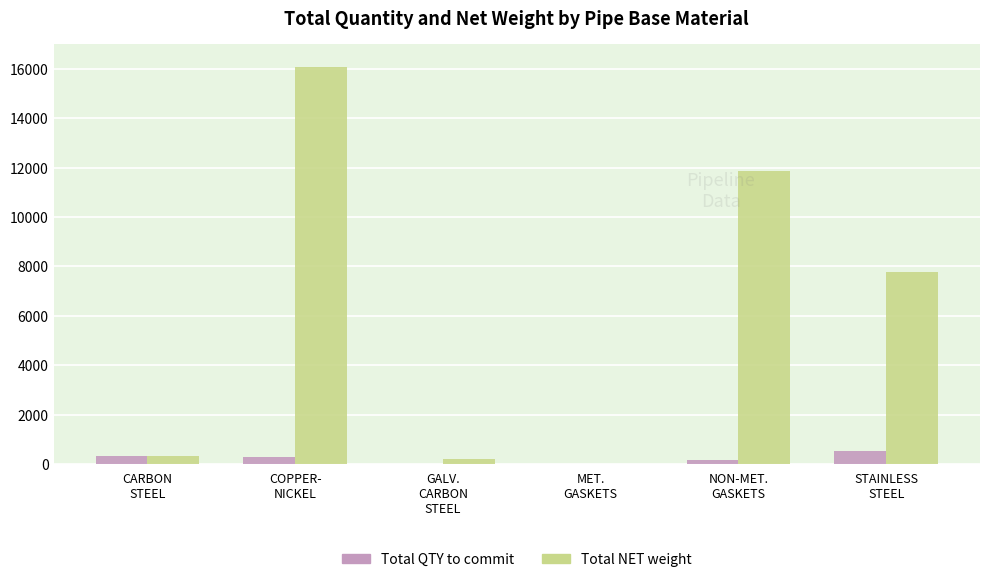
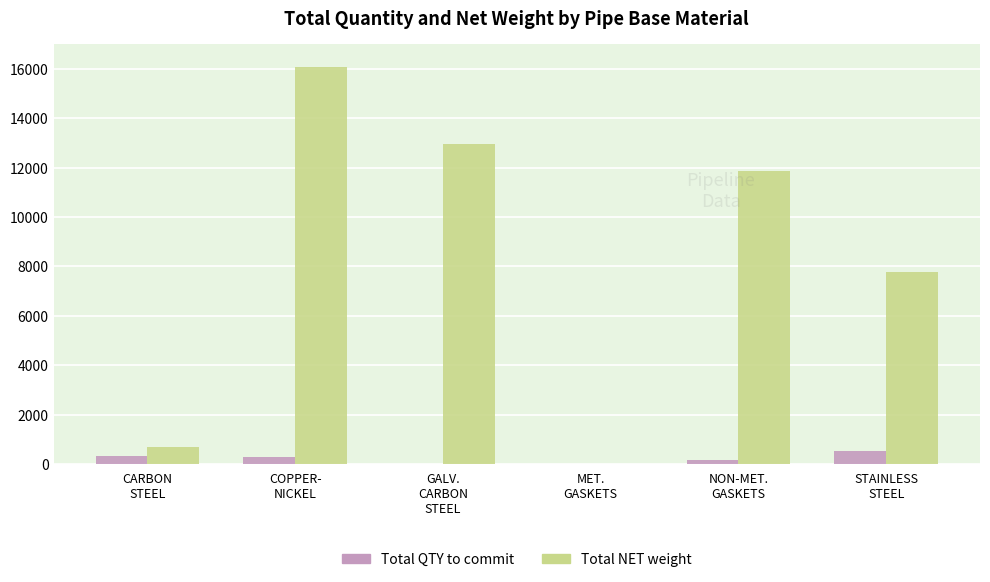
  {
    "Total QTY to commit": {
      "CARBON STEEL": 300,
      "COPPER- NICKEL": 300,
      "NON-MET. GASKETS": 200,
      "STAINLESS STEEL": 500
    },
    "Total NET weight": {
-     "CARBON STEEL": 300,
+     "CARBON STEEL": 700,
      "COPPER- NICKEL": 16100,
-     "GALV. CARBON STEEL": 200,
+     "GALV. CARBON STEEL": 13000,
      "NON-MET. GASKETS": 11900,
      "STAINLESS STEEL": 7800
    }
  }
